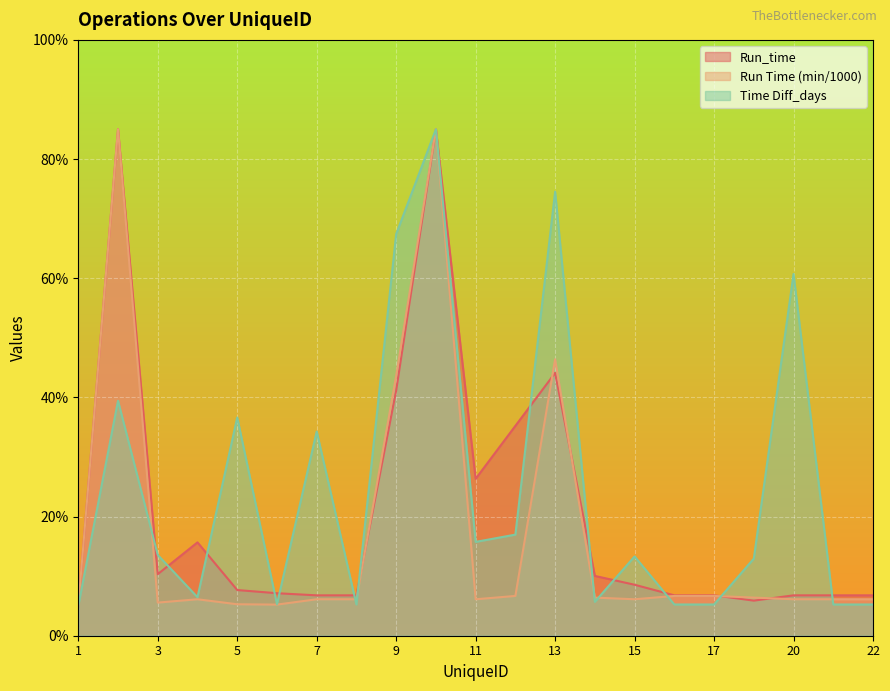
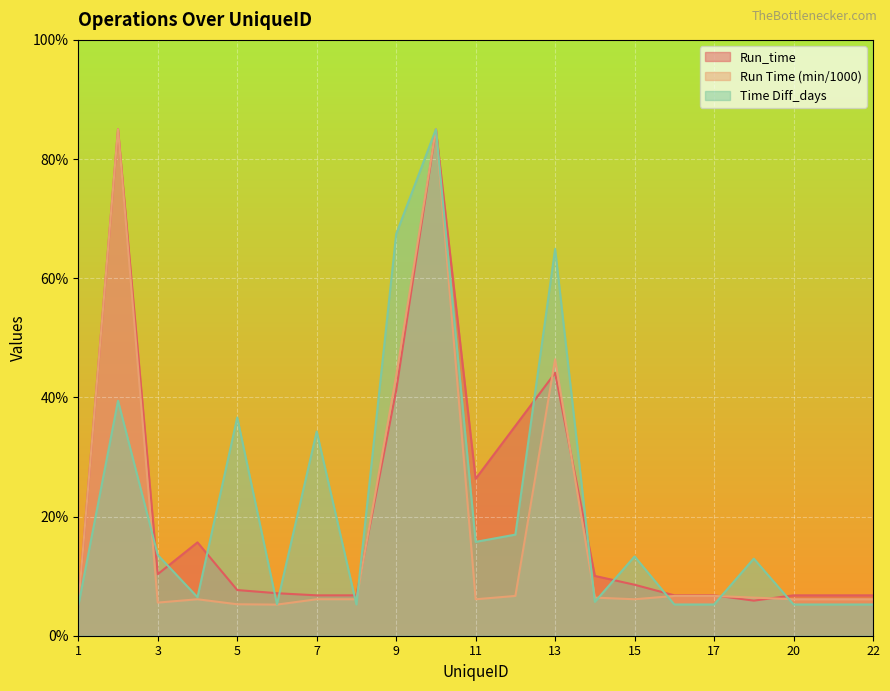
  {
    "Time Diff_days": {
      "3": "14%",
      "5": "37%",
      "7": "34%",
      "9": "67%",
      "11": "16%",
-     "13": "75%",
+     "13": "65%",
      "15": "13%",
      "17": "5%",
-     "20": "61%",
+     "20": "5%",
      "22": "5%"
    }
  }
